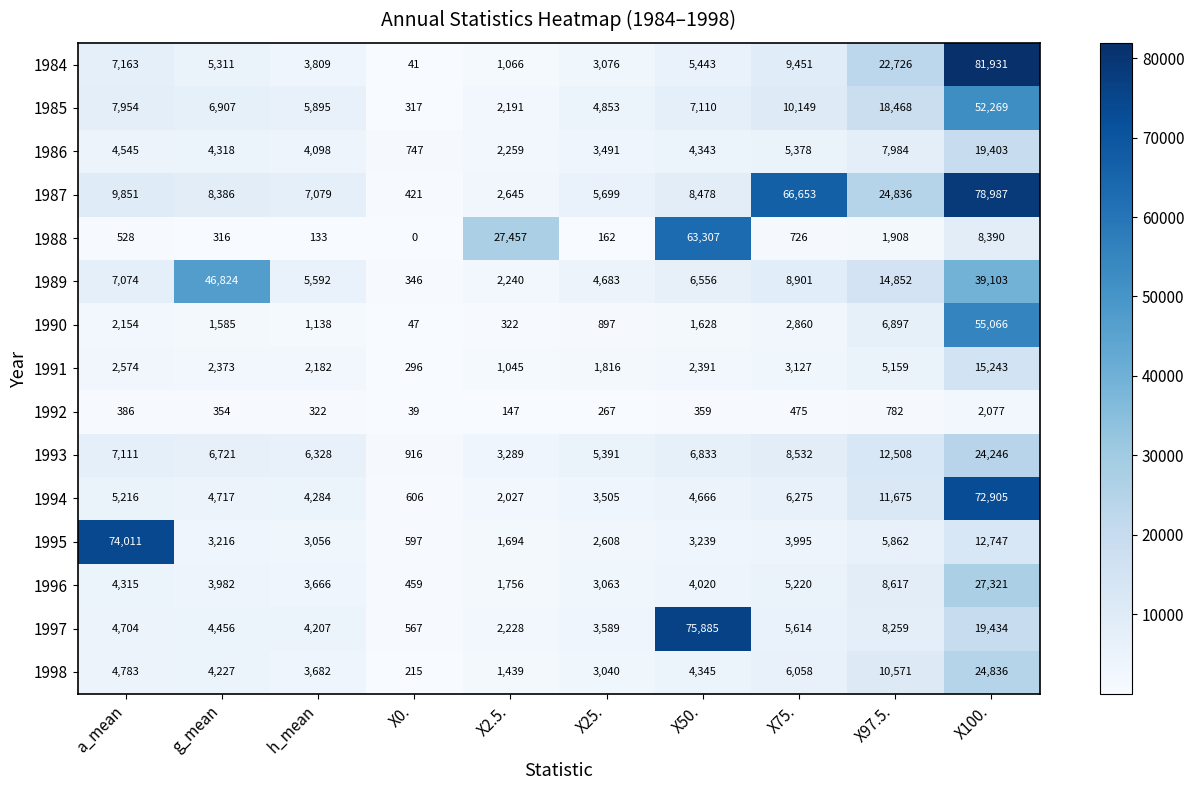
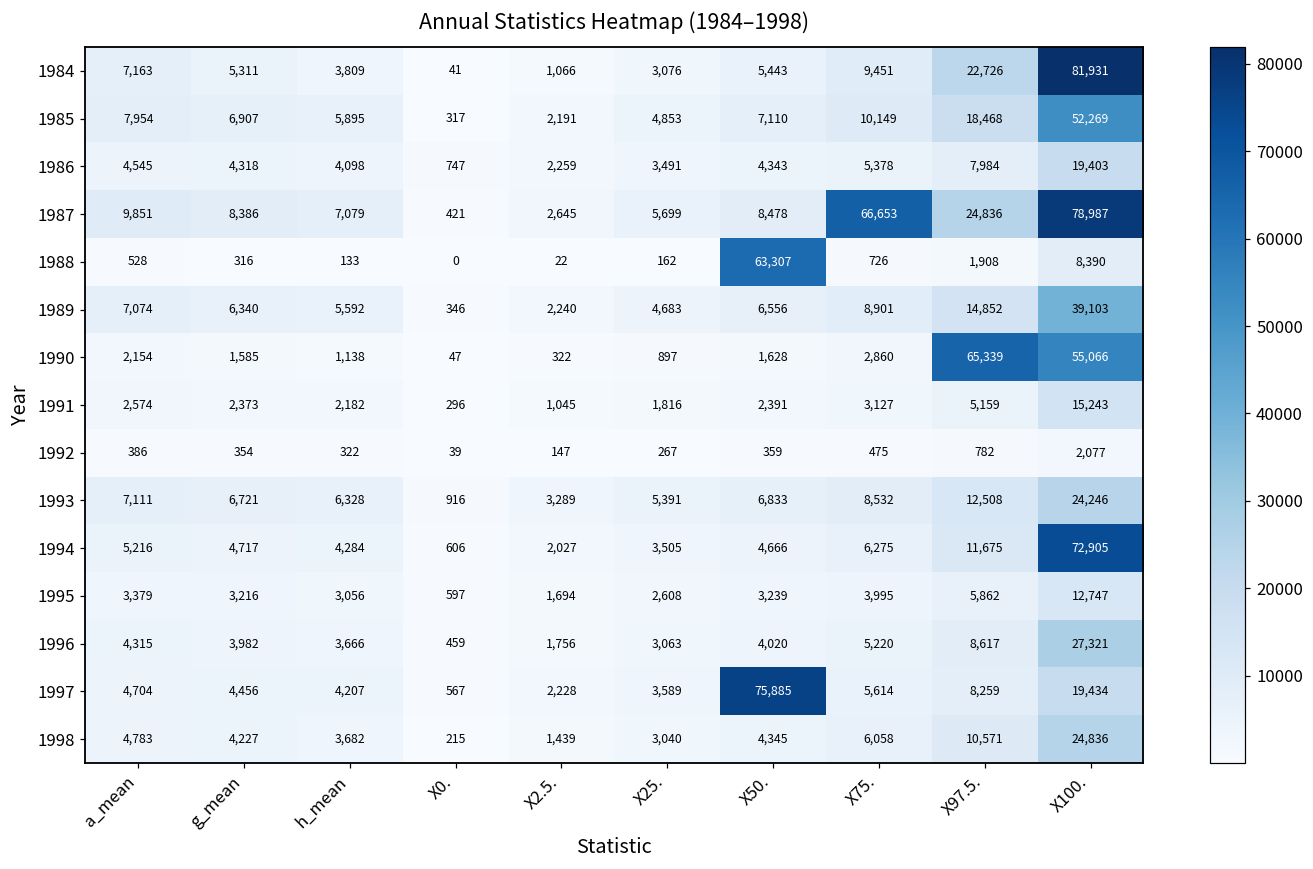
  {
    "1984": {
      "a_mean": "7,163",
      "g_mean": "5,311",
      "h_mean": "3,809",
      "X0.": "41",
      "X2.5.": "1,066",
      "X25.": "3,076",
      "X50.": "5,443",
      "X75.": "9,451",
      "X97.5.": "22,726",
      "X100.": "81,931"
    },
    "1985": {
      "a_mean": "7,954",
      "g_mean": "6,907",
      "h_mean": "5,895",
      "X0.": "317",
      "X2.5.": "2,191",
      "X25.": "4,853",
      "X50.": "7,110",
      "X75.": "10,149",
      "X97.5.": "18,468",
      "X100.": "52,269"
    },
    "1986": {
      "a_mean": "4,545",
      "g_mean": "4,318",
      "h_mean": "4,098",
      "X0.": "747",
      "X2.5.": "2,259",
      "X25.": "3,491",
      "X50.": "4,343",
      "X75.": "5,378",
      "X97.5.": "7,984",
      "X100.": "19,403"
    },
    "1987": {
      "a_mean": "9,851",
      "g_mean": "8,386",
      "h_mean": "7,079",
      "X0.": "421",
      "X2.5.": "2,645",
      "X25.": "5,699",
      "X50.": "8,478",
      "X75.": "66,653",
      "X97.5.": "24,836",
      "X100.": "78,987"
    },
    "1988": {
      "a_mean": "528",
      "g_mean": "316",
      "h_mean": "133",
      "X0.": "0",
-     "X2.5.": "27,457",
+     "X2.5.": "22",
      "X25.": "162",
      "X50.": "63,307",
      "X75.": "726",
      "X97.5.": "1,908",
      "X100.": "8,390"
    },
    "1989": {
      "a_mean": "7,074",
-     "g_mean": "46,824",
+     "g_mean": "6,340",
      "h_mean": "5,592",
      "X0.": "346",
      "X2.5.": "2,240",
      "X25.": "4,683",
      "X50.": "6,556",
      "X75.": "8,901",
      "X97.5.": "14,852",
      "X100.": "39,103"
    },
    "1990": {
      "a_mean": "2,154",
      "g_mean": "1,585",
      "h_mean": "1,138",
      "X0.": "47",
      "X2.5.": "322",
      "X25.": "897",
      "X50.": "1,628",
      "X75.": "2,860",
-     "X97.5.": "6,897",
+     "X97.5.": "65,339",
      "X100.": "55,066"
    },
    "1991": {
      "a_mean": "2,574",
      "g_mean": "2,373",
      "h_mean": "2,182",
      "X0.": "296",
      "X2.5.": "1,045",
      "X25.": "1,816",
      "X50.": "2,391",
      "X75.": "3,127",
      "X97.5.": "5,159",
      "X100.": "15,243"
    },
    "1992": {
      "a_mean": "386",
      "g_mean": "354",
      "h_mean": "322",
      "X0.": "39",
      "X2.5.": "147",
      "X25.": "267",
      "X50.": "359",
      "X75.": "475",
      "X97.5.": "782",
      "X100.": "2,077"
    },
    "1993": {
      "a_mean": "7,111",
      "g_mean": "6,721",
      "h_mean": "6,328",
      "X0.": "916",
      "X2.5.": "3,289",
      "X25.": "5,391",
      "X50.": "6,833",
      "X75.": "8,532",
      "X97.5.": "12,508",
      "X100.": "24,246"
    },
    "1994": {
      "a_mean": "5,216",
      "g_mean": "4,717",
      "h_mean": "4,284",
      "X0.": "606",
      "X2.5.": "2,027",
      "X25.": "3,505",
      "X50.": "4,666",
      "X75.": "6,275",
      "X97.5.": "11,675",
      "X100.": "72,905"
    },
    "1995": {
-     "a_mean": "74,011",
+     "a_mean": "3,379",
      "g_mean": "3,216",
      "h_mean": "3,056",
      "X0.": "597",
      "X2.5.": "1,694",
      "X25.": "2,608",
      "X50.": "3,239",
      "X75.": "3,995",
      "X97.5.": "5,862",
      "X100.": "12,747"
    },
    "1996": {
      "a_mean": "4,315",
      "g_mean": "3,982",
      "h_mean": "3,666",
      "X0.": "459",
      "X2.5.": "1,756",
      "X25.": "3,063",
      "X50.": "4,020",
      "X75.": "5,220",
      "X97.5.": "8,617",
      "X100.": "27,321"
    },
    "1997": {
      "a_mean": "4,704",
      "g_mean": "4,456",
      "h_mean": "4,207",
      "X0.": "567",
      "X2.5.": "2,228",
      "X25.": "3,589",
      "X50.": "75,885",
      "X75.": "5,614",
      "X97.5.": "8,259",
      "X100.": "19,434"
    },
    "1998": {
      "a_mean": "4,783",
      "g_mean": "4,227",
      "h_mean": "3,682",
      "X0.": "215",
      "X2.5.": "1,439",
      "X25.": "3,040",
      "X50.": "4,345",
      "X75.": "6,058",
      "X97.5.": "10,571",
      "X100.": "24,836"
    }
  }
